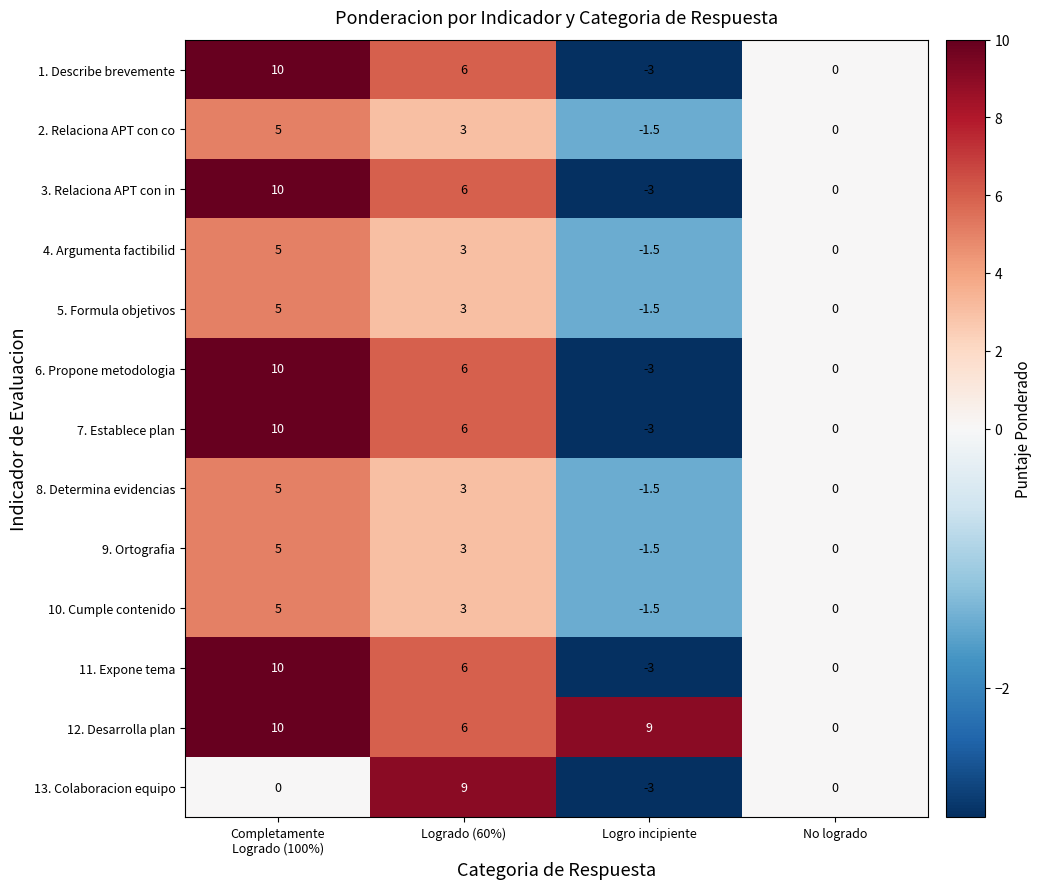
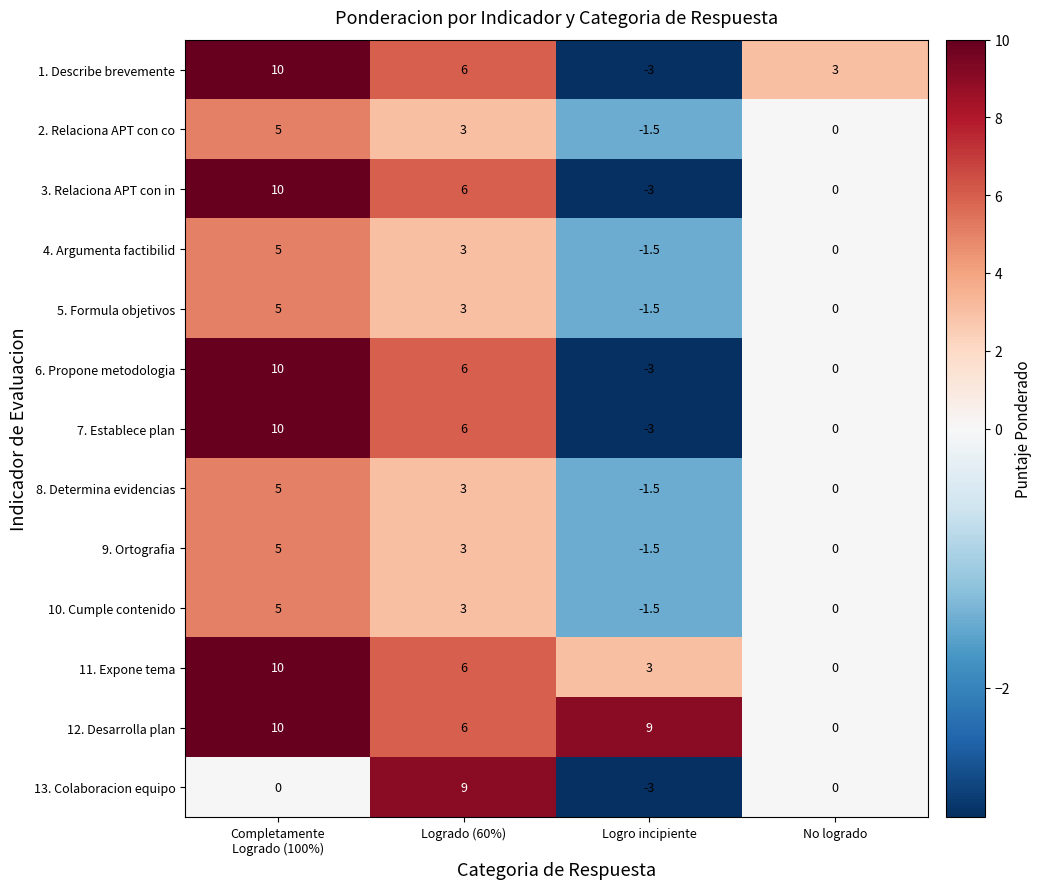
  {
    "1. Describe brevemente": {
      "Completamente Logrado (100%)": 10,
      "Logrado (60%)": 6,
      "Logro incipiente": -3,
-     "No logrado": 0
+     "No logrado": 3
    },
    "2. Relaciona APT con co": {
      "Completamente Logrado (100%)": 5,
      "Logrado (60%)": 3,
      "Logro incipiente": -1.5,
      "No logrado": 0
    },
    "3. Relaciona APT con in": {
      "Completamente Logrado (100%)": 10,
      "Logrado (60%)": 6,
      "Logro incipiente": -3,
      "No logrado": 0
    },
    "4. Argumenta factibilid": {
      "Completamente Logrado (100%)": 5,
      "Logrado (60%)": 3,
      "Logro incipiente": -1.5,
      "No logrado": 0
    },
    "5. Formula objetivos": {
      "Completamente Logrado (100%)": 5,
      "Logrado (60%)": 3,
      "Logro incipiente": -1.5,
      "No logrado": 0
    },
    "6. Propone metodologia": {
      "Completamente Logrado (100%)": 10,
      "Logrado (60%)": 6,
      "Logro incipiente": -3,
      "No logrado": 0
    },
    "7. Establece plan": {
      "Completamente Logrado (100%)": 10,
      "Logrado (60%)": 6,
      "Logro incipiente": -3,
      "No logrado": 0
    },
    "8. Determina evidencias": {
      "Completamente Logrado (100%)": 5,
      "Logrado (60%)": 3,
      "Logro incipiente": -1.5,
      "No logrado": 0
    },
    "9. Ortografia": {
      "Completamente Logrado (100%)": 5,
      "Logrado (60%)": 3,
      "Logro incipiente": -1.5,
      "No logrado": 0
    },
    "10. Cumple contenido": {
      "Completamente Logrado (100%)": 5,
      "Logrado (60%)": 3,
      "Logro incipiente": -1.5,
      "No logrado": 0
    },
    "11. Expone tema": {
      "Completamente Logrado (100%)": 10,
      "Logrado (60%)": 6,
-     "Logro incipiente": -3,
+     "Logro incipiente": 3,
      "No logrado": 0
    },
    "12. Desarrolla plan": {
      "Completamente Logrado (100%)": 10,
      "Logrado (60%)": 6,
      "Logro incipiente": 9,
      "No logrado": 0
    },
    "13. Colaboracion equipo": {
      "Completamente Logrado (100%)": 0,
      "Logrado (60%)": 9,
      "Logro incipiente": -3,
      "No logrado": 0
    }
  }
